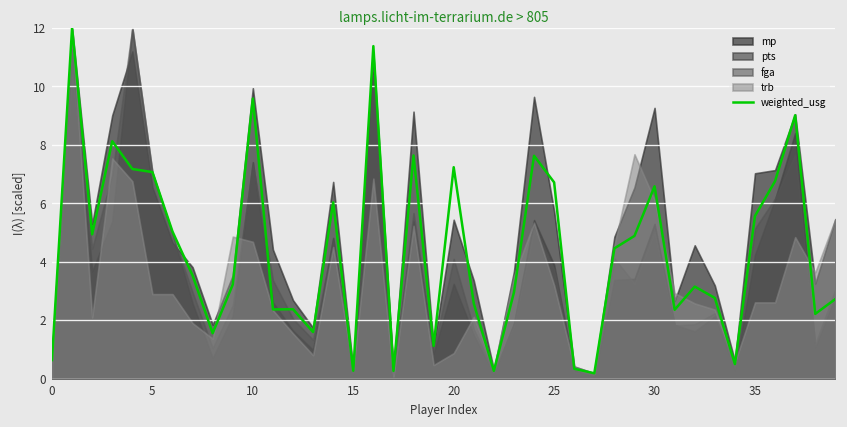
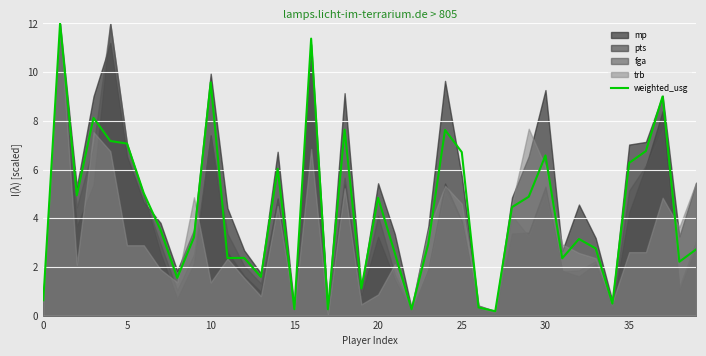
  {
    "weighted_usg": {
      "10": 9.6,
-     "20": 7.2,
+     "20": 4.8,
      "25": 6.7,
      "30": 6.6,
-     "35": 5.6
+     "35": 6.3
    },
    "trb": {
      "5": 2.9,
-     "10": 4.7,
+     "10": 1.4,
      "20": 0.9,
-     "25": 3.2,
+     "25": 4.6,
      "30": 6.1,
      "35": 2.6
    }
  }
